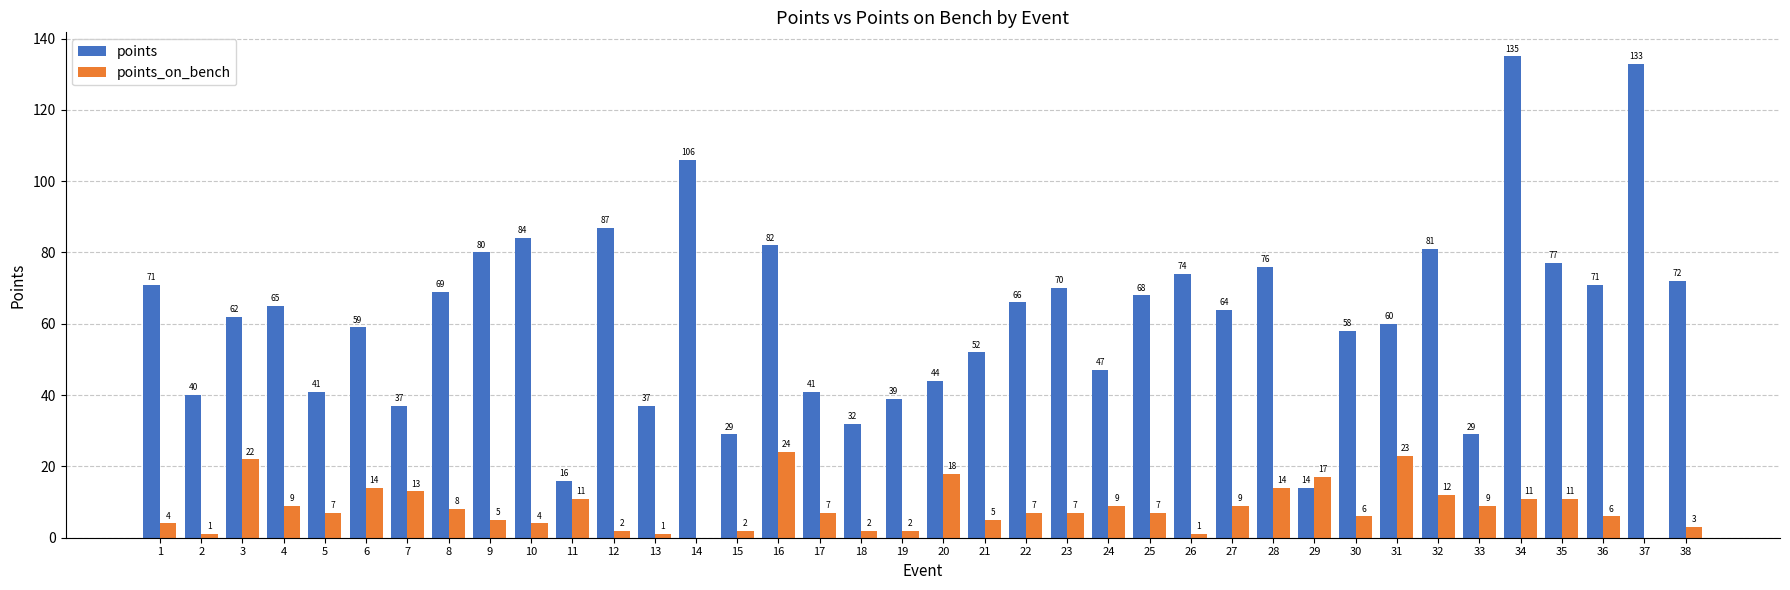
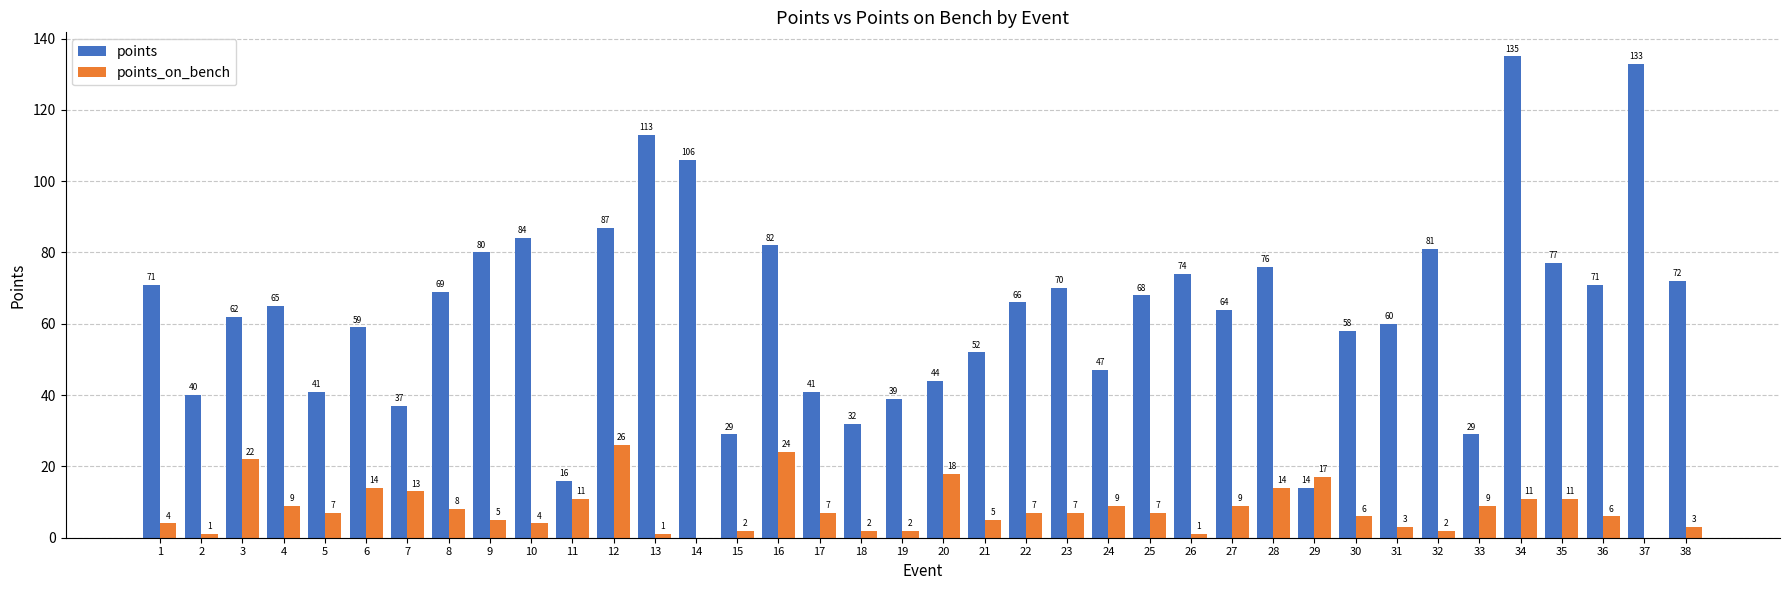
  {
    "points": {
      "1": 71,
      "2": 40,
      "3": 62,
      "4": 65,
      "5": 41,
      "6": 59,
      "7": 37,
      "8": 69,
      "9": 80,
      "10": 84,
      "11": 16,
      "12": 87,
-     "13": 37,
+     "13": 113,
      "14": 106,
      "15": 29,
      "16": 82,
      "17": 41,
      "18": 32,
      "19": 39,
      "20": 44,
      "21": 52,
      "22": 66,
      "23": 70,
      "24": 47,
      "25": 68,
      "26": 74,
      "27": 64,
      "28": 76,
      "29": 14,
      "30": 58,
      "31": 60,
      "32": 81,
      "33": 29,
      "34": 135,
      "35": 77,
      "36": 71,
      "37": 133,
      "38": 72
    },
    "points_on_bench": {
      "1": 4,
      "2": 1,
      "3": 22,
      "4": 9,
      "5": 7,
      "6": 14,
      "7": 13,
      "8": 8,
      "9": 5,
      "10": 4,
      "11": 11,
-     "12": 2,
+     "12": 26,
      "13": 1,
      "15": 2,
      "16": 24,
      "17": 7,
      "18": 2,
      "19": 2,
      "20": 18,
      "21": 5,
      "22": 7,
      "23": 7,
      "24": 9,
      "25": 7,
      "26": 1,
      "27": 9,
      "28": 14,
      "29": 17,
      "30": 6,
-     "31": 23,
-     "32": 12,
+     "31": 3,
+     "32": 2,
      "33": 9,
      "34": 11,
      "35": 11,
      "36": 6,
      "38": 3
    }
  }
